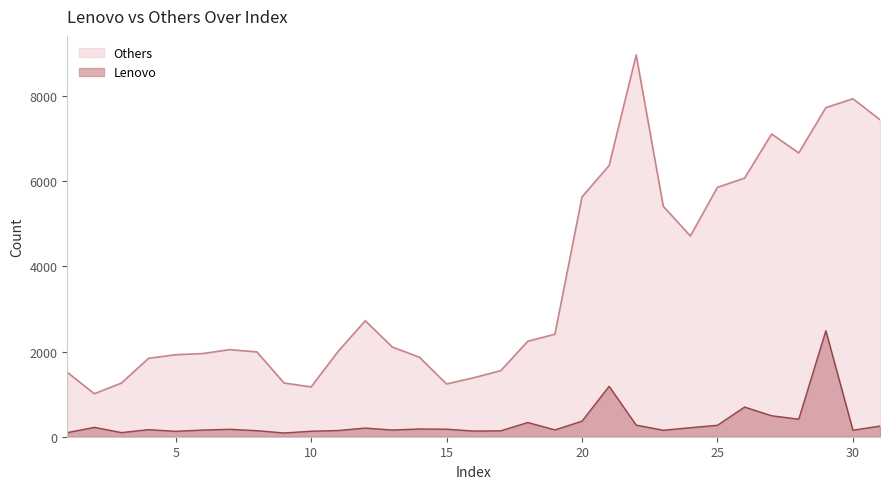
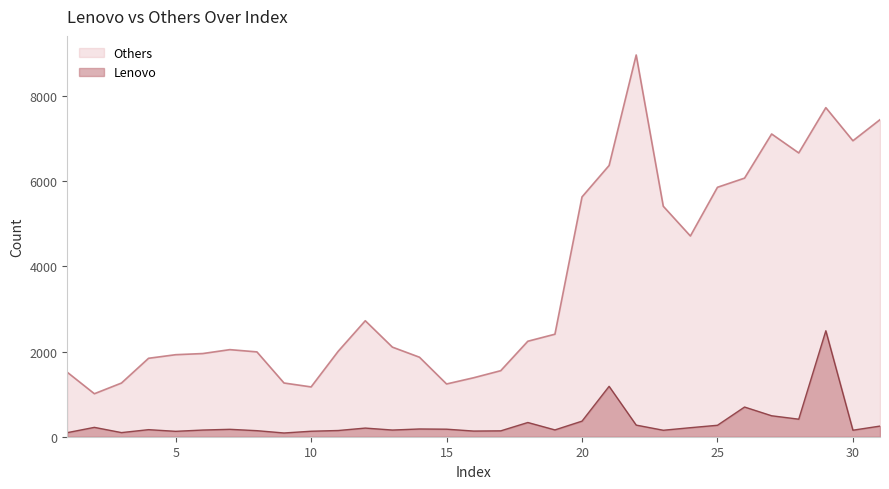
  {
    "Others": {
      "5": 1900,
      "10": 1200,
      "15": 1200,
      "20": 5600,
      "25": 5900,
-     "30": 7900
+     "30": 6900
    },
    "Lenovo": {
      "5": 100,
      "10": 100,
      "15": 200,
      "20": 400,
      "25": 300,
      "30": 200
    }
  }
